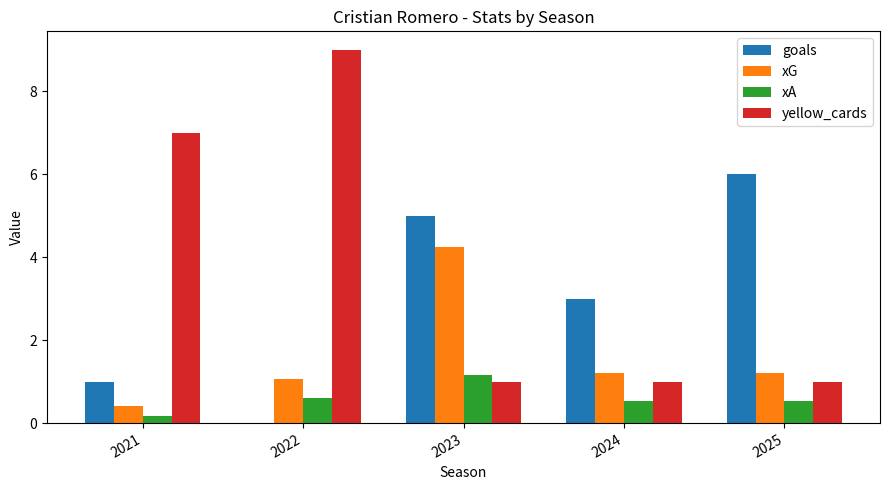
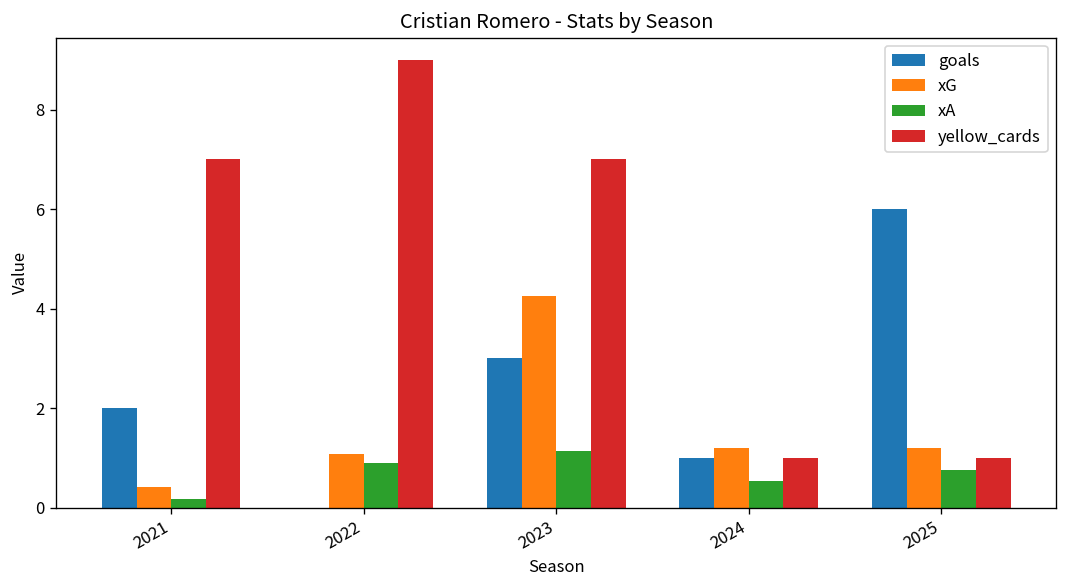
  {
    "goals": {
-     "2021": 1,
+     "2021": 2,
      "2022": 0,
-     "2023": 5,
-     "2024": 3,
+     "2023": 3,
+     "2024": 1,
      "2025": 6
    },
    "xG": {
      "2021": 0.4,
      "2022": 1.1,
      "2023": 4.3,
      "2024": 1.2,
      "2025": 1.2
    },
    "xA": {
      "2021": 0.2,
-     "2022": 0.6,
+     "2022": 0.9,
      "2023": 1.2,
      "2024": 0.5,
-     "2025": 0.5
+     "2025": 0.8
    },
    "yellow_cards": {
      "2021": 7,
      "2022": 9,
-     "2023": 1,
+     "2023": 7,
      "2024": 1,
      "2025": 1
    }
  }
